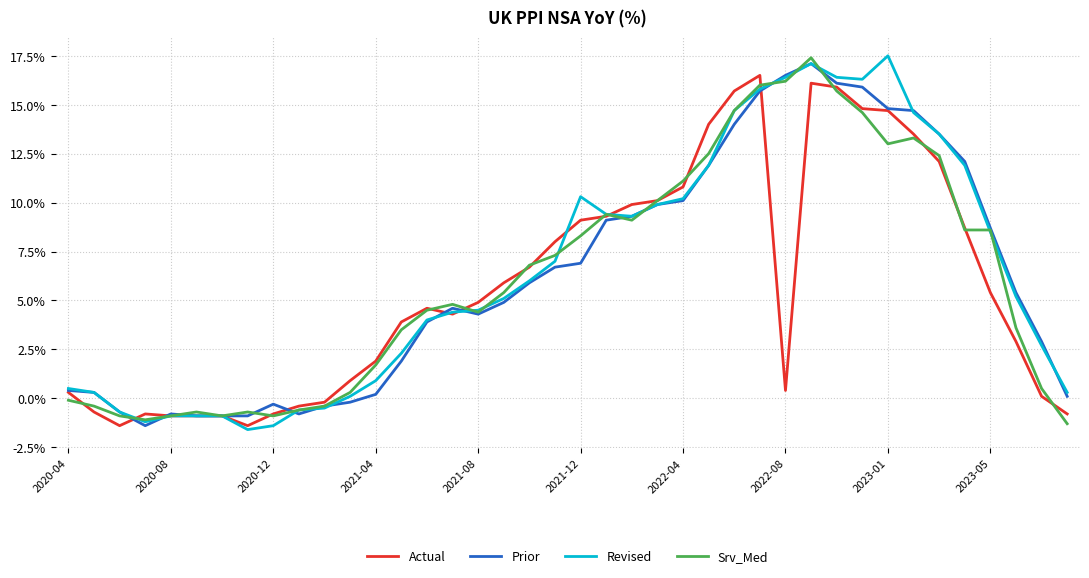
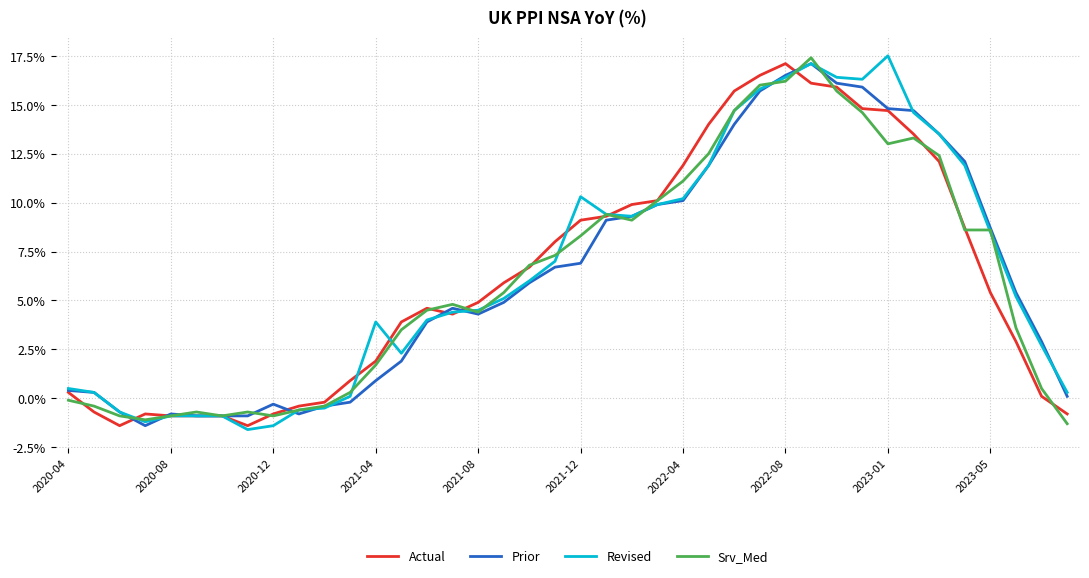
  {
    "Actual": {
      "2021-04": "1.9%",
      "2021-08": "4.9%",
      "2021-12": "9.1%",
-     "2022-04": "10.8%",
-     "2022-08": "0.4%",
+     "2022-04": "11.9%",
+     "2022-08": "17.1%",
      "2023-05": "5.4%"
    },
    "Prior": {
      "2020-12": "-0.3%",
-     "2021-04": "0.2%",
+     "2021-04": "0.9%",
      "2021-12": "6.9%"
    },
    "Revised": {
      "2020-12": "-1.4%",
-     "2021-04": "0.9%",
+     "2021-04": "3.9%",
      "2021-12": "10.3%",
      "2023-01": "17.5%"
    },
    "Srv_Med": {
      "2020-04": "-0.1%",
      "2021-04": "1.7%",
      "2021-12": "8.3%",
      "2022-04": "11.1%",
      "2022-08": "16.2%",
      "2023-01": "13.0%"
    }
  }
